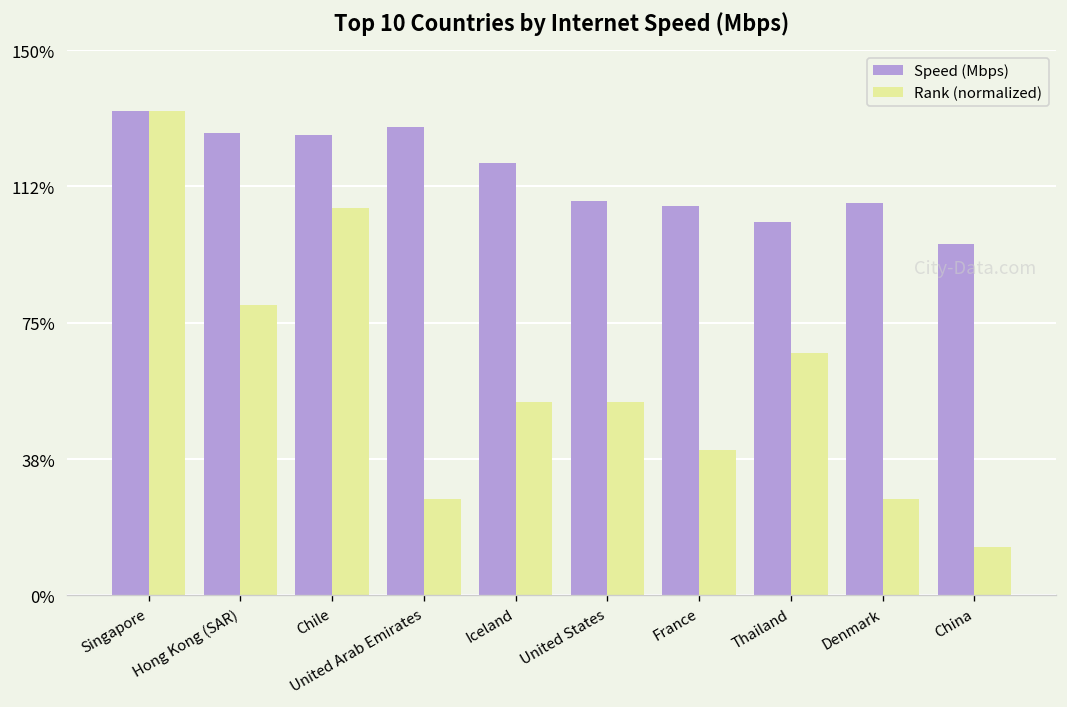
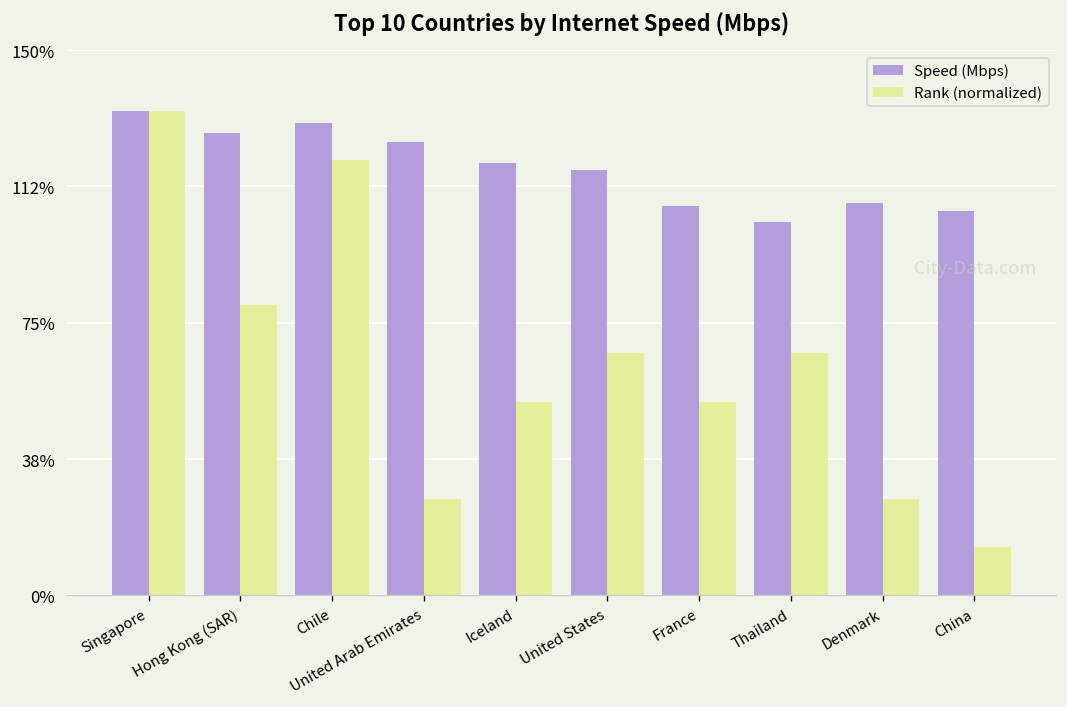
  {
    "Speed (Mbps)": {
      "Singapore": "133%",
      "Hong Kong (SAR)": "127%",
-     "Chile": "127%",
-     "United Arab Emirates": "129%",
+     "Chile": "130%",
+     "United Arab Emirates": "125%",
      "Iceland": "119%",
-     "United States": "108%",
+     "United States": "117%",
      "France": "107%",
      "Thailand": "103%",
      "Denmark": "108%",
-     "China": "97%"
+     "China": "106%"
    },
    "Rank (normalized)": {
      "Singapore": "133%",
      "Hong Kong (SAR)": "80%",
-     "Chile": "107%",
+     "Chile": "120%",
      "United Arab Emirates": "27%",
      "Iceland": "53%",
-     "United States": "53%",
-     "France": "40%",
+     "United States": "67%",
+     "France": "53%",
      "Thailand": "67%",
      "Denmark": "27%",
      "China": "13%"
    }
  }
